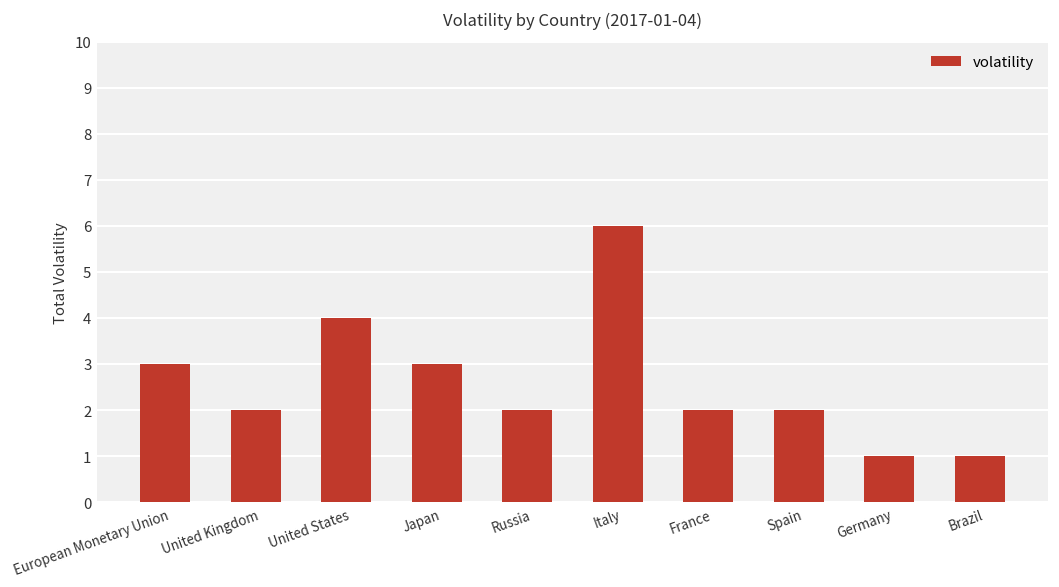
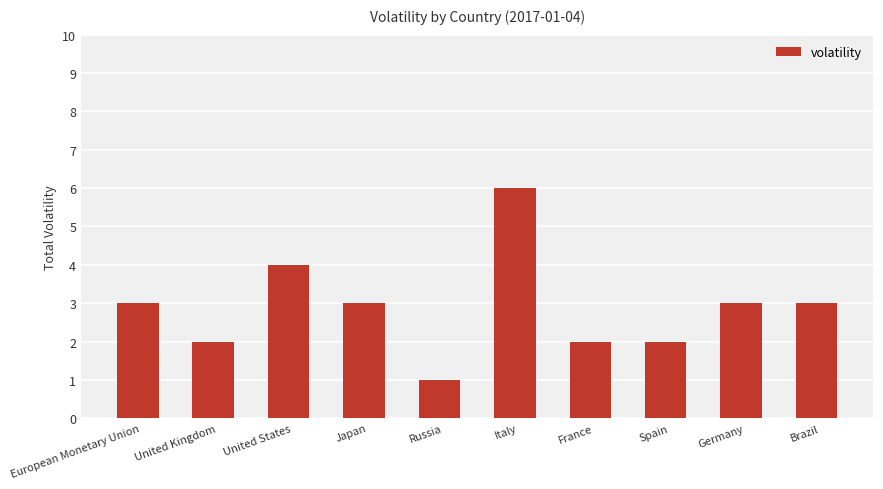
  {
    "European Monetary Union": 3,
    "United Kingdom": 2,
    "United States": 4,
    "Japan": 3,
-   "Russia": 2,
+   "Russia": 1,
    "Italy": 6,
    "France": 2,
    "Spain": 2,
-   "Germany": 1,
-   "Brazil": 1
+   "Germany": 3,
+   "Brazil": 3
  }
